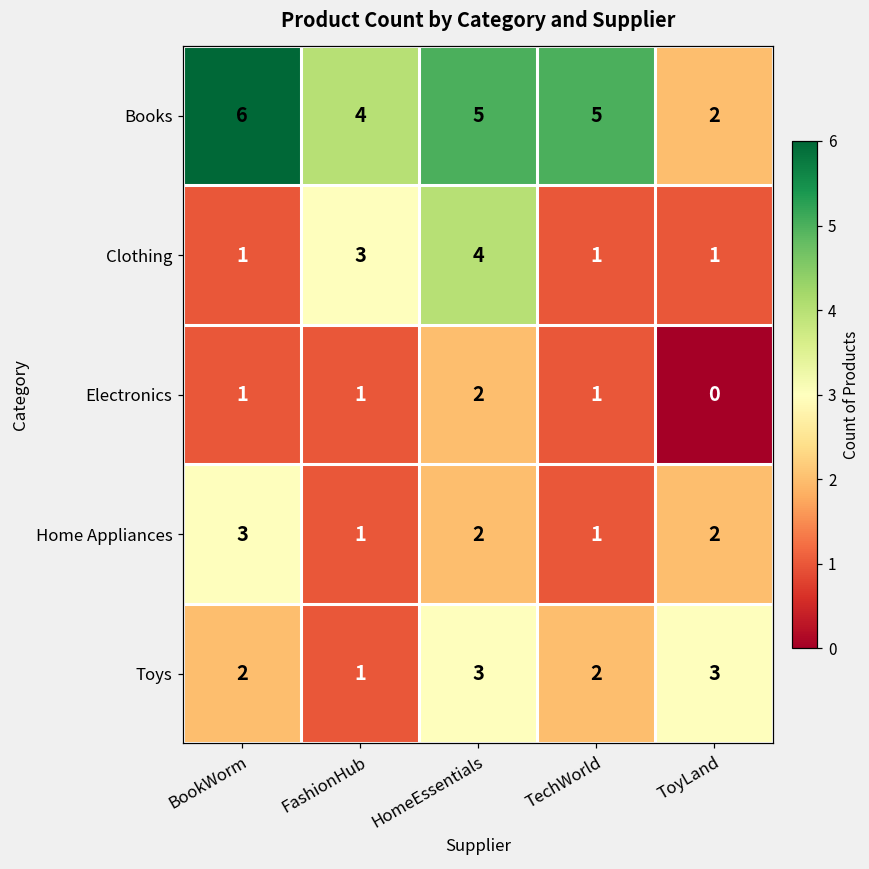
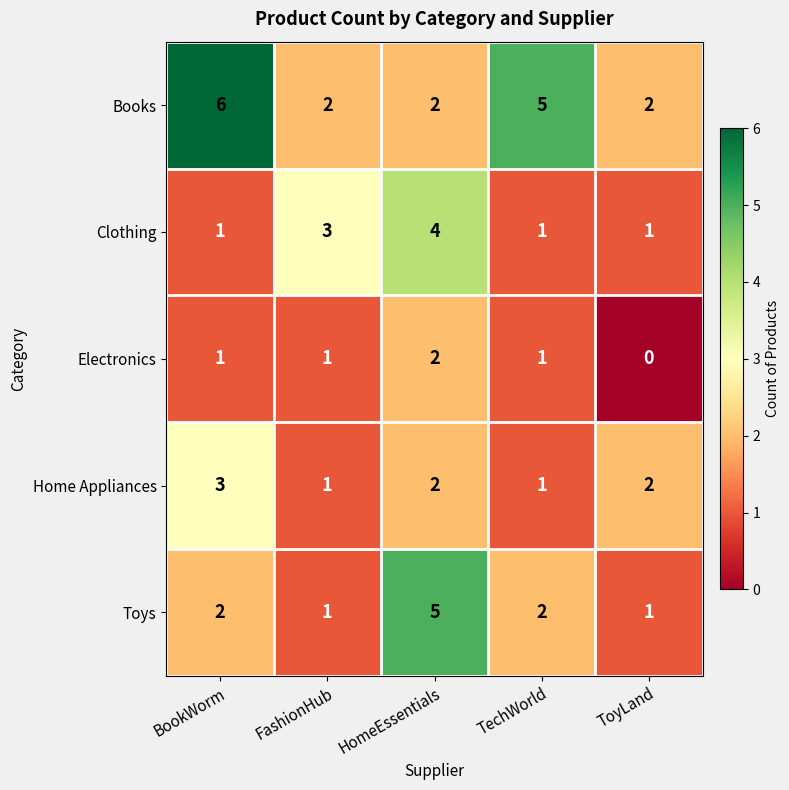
  {
    "Books": {
      "BookWorm": 6,
-     "FashionHub": 4,
-     "HomeEssentials": 5,
+     "FashionHub": 2,
+     "HomeEssentials": 2,
      "TechWorld": 5,
      "ToyLand": 2
    },
    "Clothing": {
      "BookWorm": 1,
      "FashionHub": 3,
      "HomeEssentials": 4,
      "TechWorld": 1,
      "ToyLand": 1
    },
    "Electronics": {
      "BookWorm": 1,
      "FashionHub": 1,
      "HomeEssentials": 2,
      "TechWorld": 1,
      "ToyLand": 0
    },
    "Home Appliances": {
      "BookWorm": 3,
      "FashionHub": 1,
      "HomeEssentials": 2,
      "TechWorld": 1,
      "ToyLand": 2
    },
    "Toys": {
      "BookWorm": 2,
      "FashionHub": 1,
-     "HomeEssentials": 3,
+     "HomeEssentials": 5,
      "TechWorld": 2,
-     "ToyLand": 3
+     "ToyLand": 1
    }
  }
